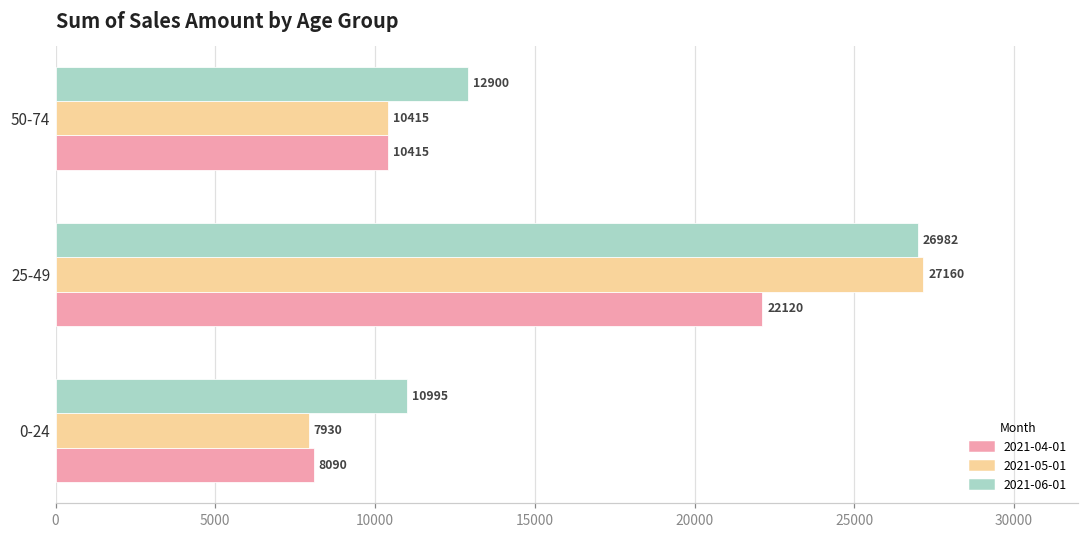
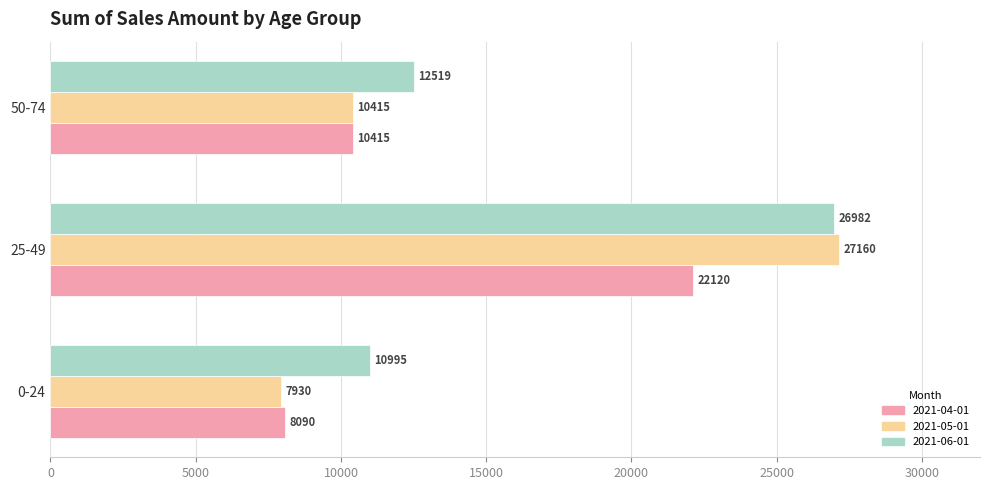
  {
    "2021-06-01": {
-     "50-74": 12900,
+     "50-74": 12519,
      "25-49": 26982,
      "0-24": 10995
    }
  }
